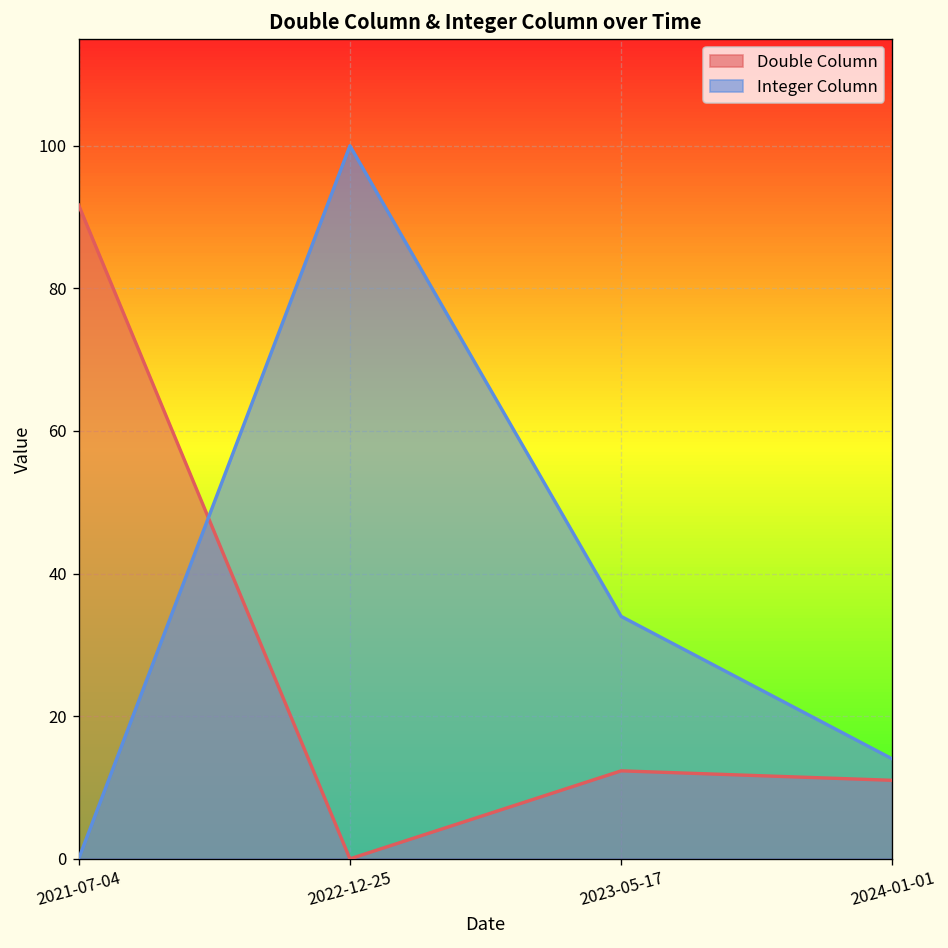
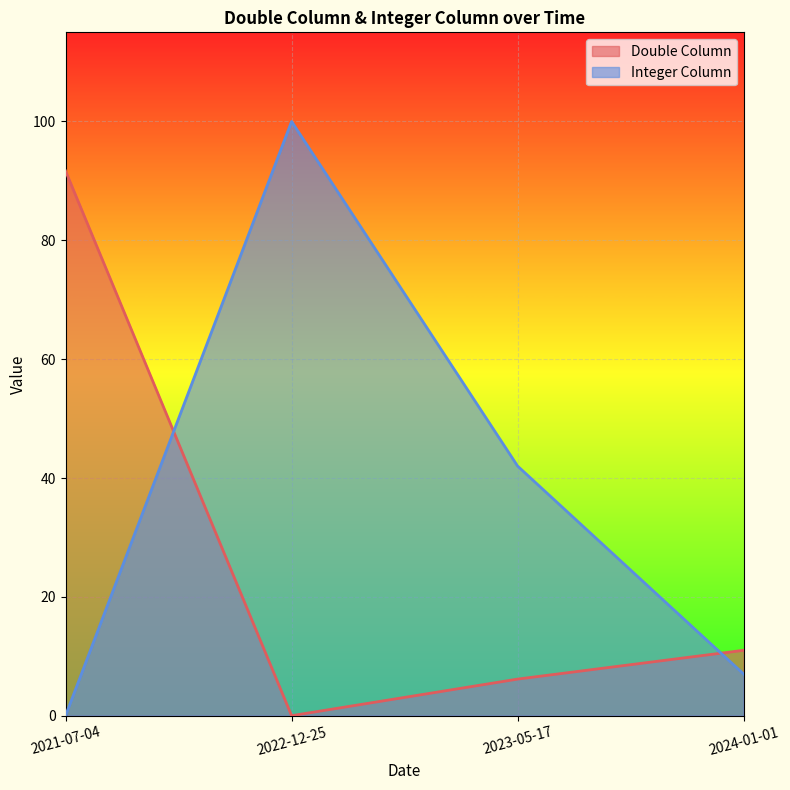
  {
    "Double Column": {
      "2021-07-04": 92,
      "2022-12-25": 0,
-     "2023-05-17": 12,
+     "2023-05-17": 6,
      "2024-01-01": 11
    },
    "Integer Column": {
      "2021-07-04": 0,
      "2022-12-25": 100,
-     "2023-05-17": 34,
-     "2024-01-01": 14
+     "2023-05-17": 42,
+     "2024-01-01": 7
    }
  }
